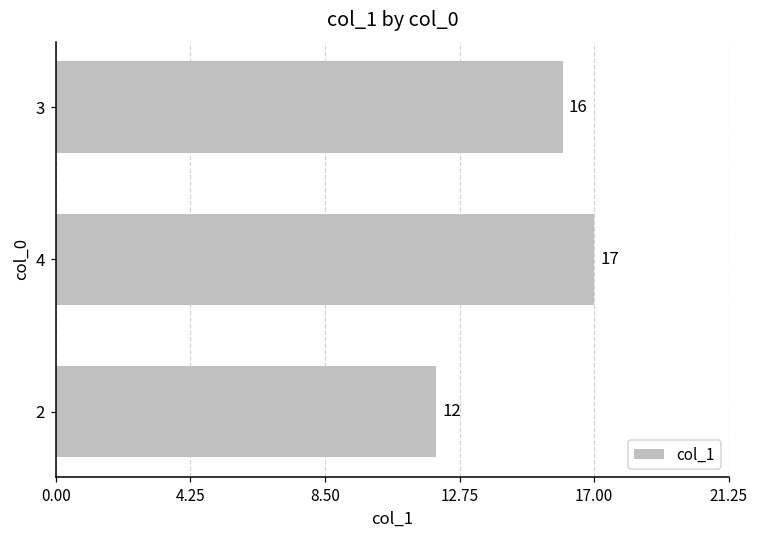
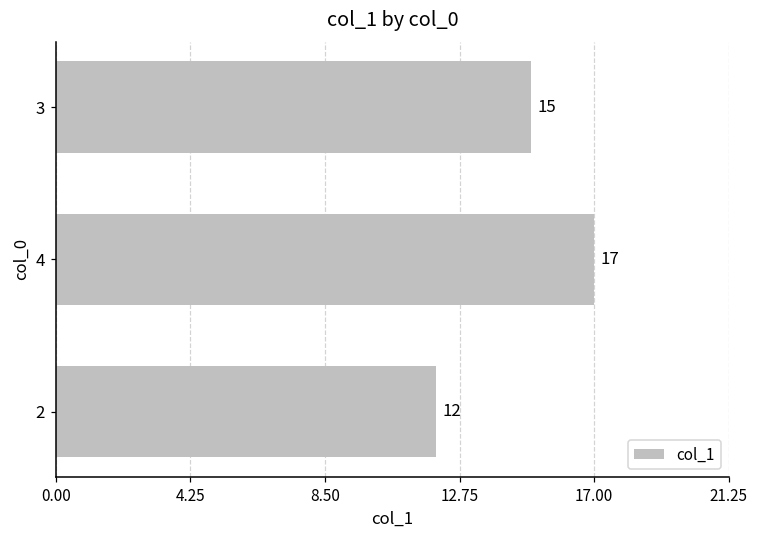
  {
-   "3": 16,
+   "3": 15,
    "4": 17,
    "2": 12
  }
